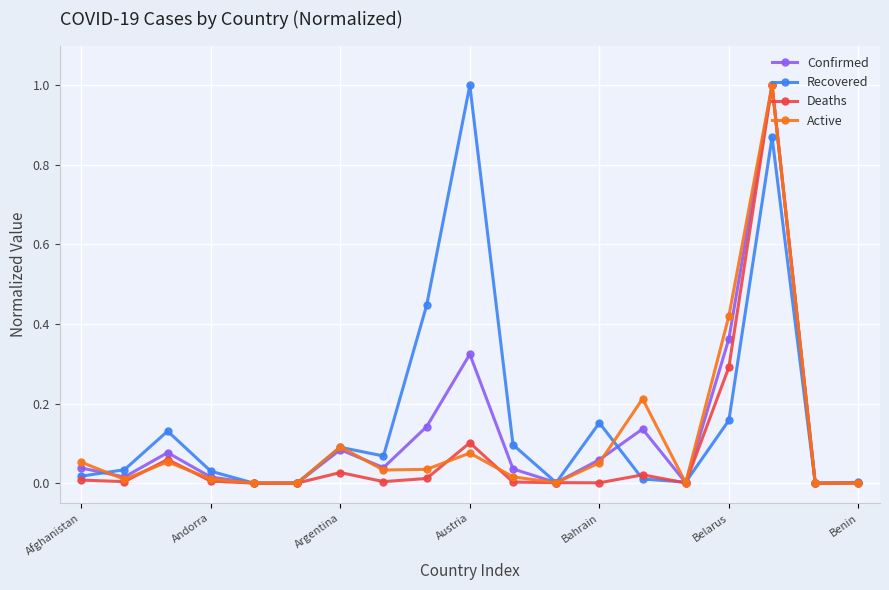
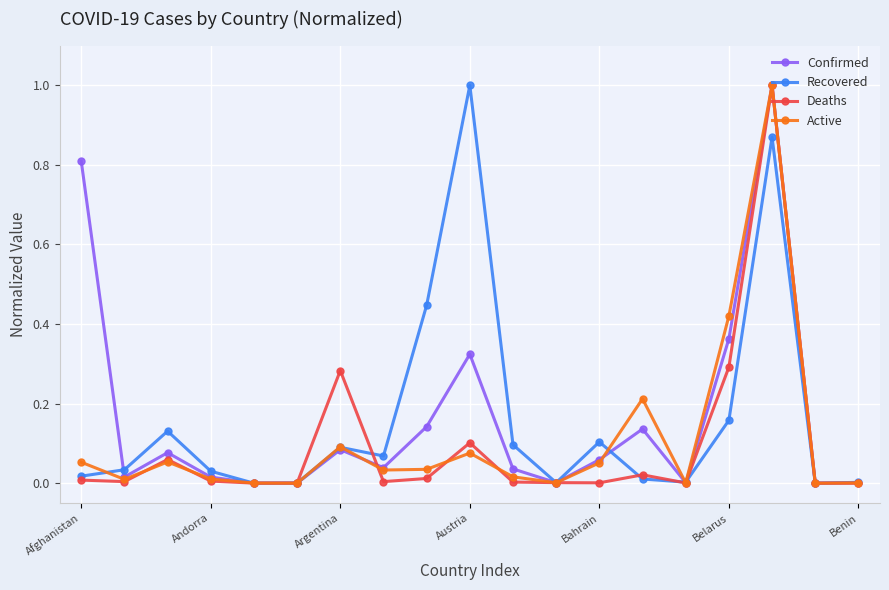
  {
    "Confirmed": {
-     "Afghanistan": 0.04,
+     "Afghanistan": 0.81,
      "Austria": 0.32,
      "Bahrain": 0.06,
      "Belarus": 0.36
    },
    "Recovered": {
      "Afghanistan": 0.02,
      "Andorra": 0.03,
      "Austria": 1.00,
-     "Bahrain": 0.15,
+     "Bahrain": 0.10,
      "Belarus": 0.16
    },
    "Deaths": {
      "Afghanistan": 0.01,
-     "Argentina": 0.03,
+     "Argentina": 0.28,
      "Austria": 0.10,
      "Bahrain": 0.00,
      "Belarus": 0.29
    },
    "Active": {
      "Afghanistan": 0.05,
      "Austria": 0.08,
      "Bahrain": 0.05,
      "Belarus": 0.42
    }
  }
